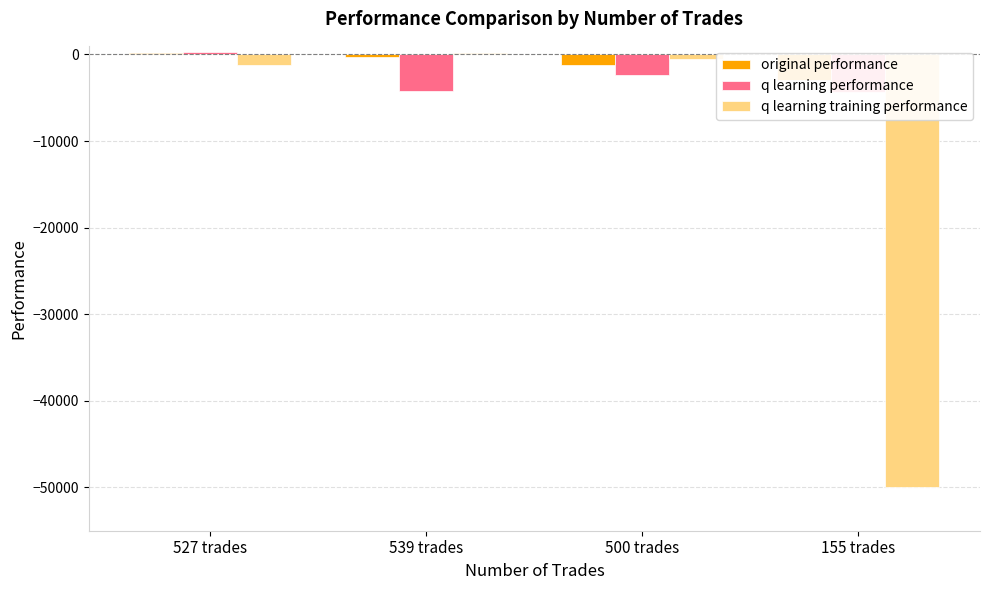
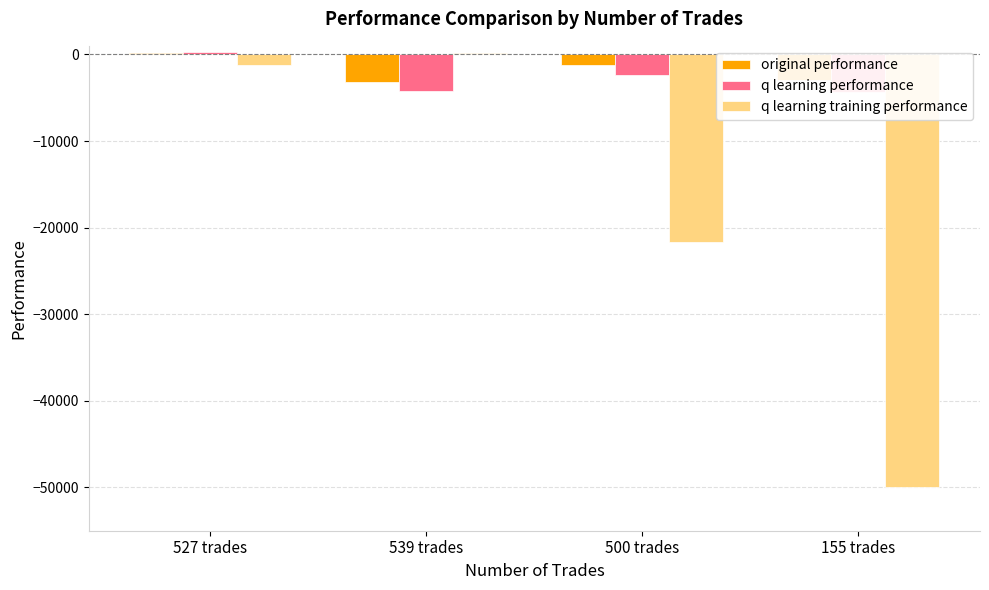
  {
    "original performance": {
-     "539 trades": 0,
+     "539 trades": -3000,
      "500 trades": -1000
    },
    "q learning performance": {
      "527 trades": 0,
      "539 trades": -4000,
      "500 trades": -2000
    },
    "q learning training performance": {
      "527 trades": -1000,
-     "500 trades": -1000,
+     "500 trades": -22000,
      "155 trades": -50000
    }
  }
